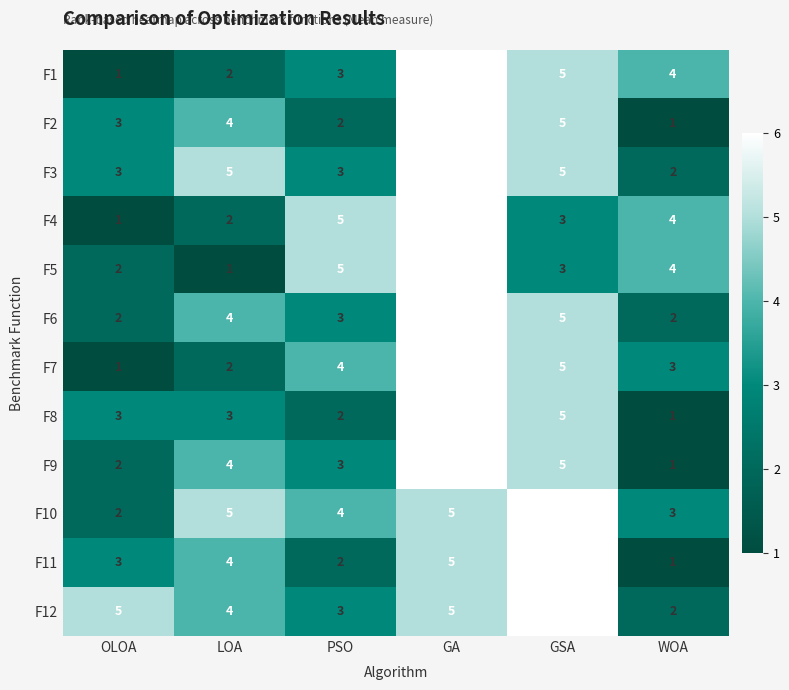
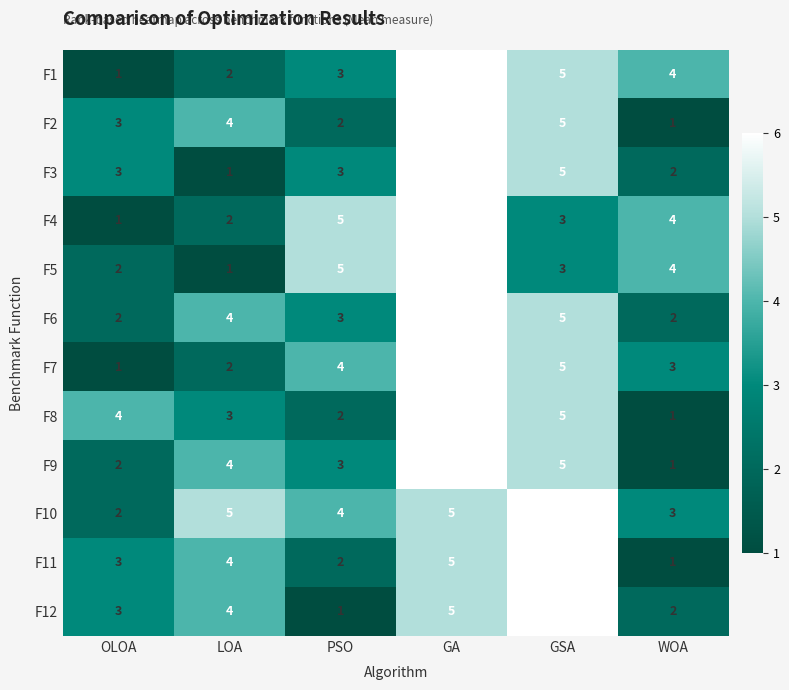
  {
    "F1": {
      "OLOA": 1,
      "LOA": 2,
      "PSO": 3,
      "GSA": 5,
      "WOA": 4
    },
    "F2": {
      "OLOA": 3,
      "LOA": 4,
      "PSO": 2,
      "GSA": 5,
      "WOA": 1
    },
    "F3": {
      "OLOA": 3,
-     "LOA": 5,
+     "LOA": 1,
      "PSO": 3,
      "GSA": 5,
      "WOA": 2
    },
    "F4": {
      "OLOA": 1,
      "LOA": 2,
      "PSO": 5,
      "GSA": 3,
      "WOA": 4
    },
    "F5": {
      "OLOA": 2,
      "LOA": 1,
      "PSO": 5,
      "GSA": 3,
      "WOA": 4
    },
    "F6": {
      "OLOA": 2,
      "LOA": 4,
      "PSO": 3,
      "GSA": 5,
      "WOA": 2
    },
    "F7": {
      "OLOA": 1,
      "LOA": 2,
      "PSO": 4,
      "GSA": 5,
      "WOA": 3
    },
    "F8": {
-     "OLOA": 3,
+     "OLOA": 4,
      "LOA": 3,
      "PSO": 2,
      "GSA": 5,
      "WOA": 1
    },
    "F9": {
      "OLOA": 2,
      "LOA": 4,
      "PSO": 3,
      "GSA": 5,
      "WOA": 1
    },
    "F10": {
      "OLOA": 2,
      "LOA": 5,
      "PSO": 4,
      "GA": 5,
      "WOA": 3
    },
    "F11": {
      "OLOA": 3,
      "LOA": 4,
      "PSO": 2,
      "GA": 5,
      "WOA": 1
    },
    "F12": {
-     "OLOA": 5,
+     "OLOA": 3,
      "LOA": 4,
-     "PSO": 3,
+     "PSO": 1,
      "GA": 5,
      "WOA": 2
    }
  }
